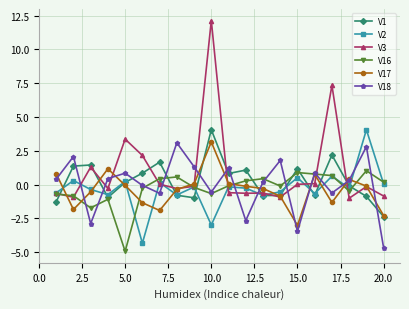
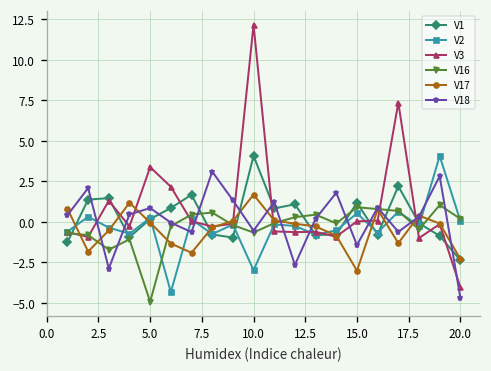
  {
    "V1": {
      "10.0": 4.1,
      "15.0": 1.2
    },
    "V2": {
      "10.0": -3.0,
      "15.0": 0.5
    },
    "V3": {
      "5.0": 3.4,
      "10.0": 12.1,
      "15.0": 0.0,
-     "20.0": -0.8
+     "20.0": -4.0
    },
    "V16": {
      "5.0": -4.9,
      "15.0": 0.9
    },
    "V17": {
      "5.0": -0.1,
-     "10.0": 3.2,
+     "10.0": 1.7,
      "15.0": -3.0
    },
    "V18": {
      "5.0": 0.8,
-     "15.0": -3.5,
+     "15.0": -1.4,
      "20.0": -4.7
    }
  }
